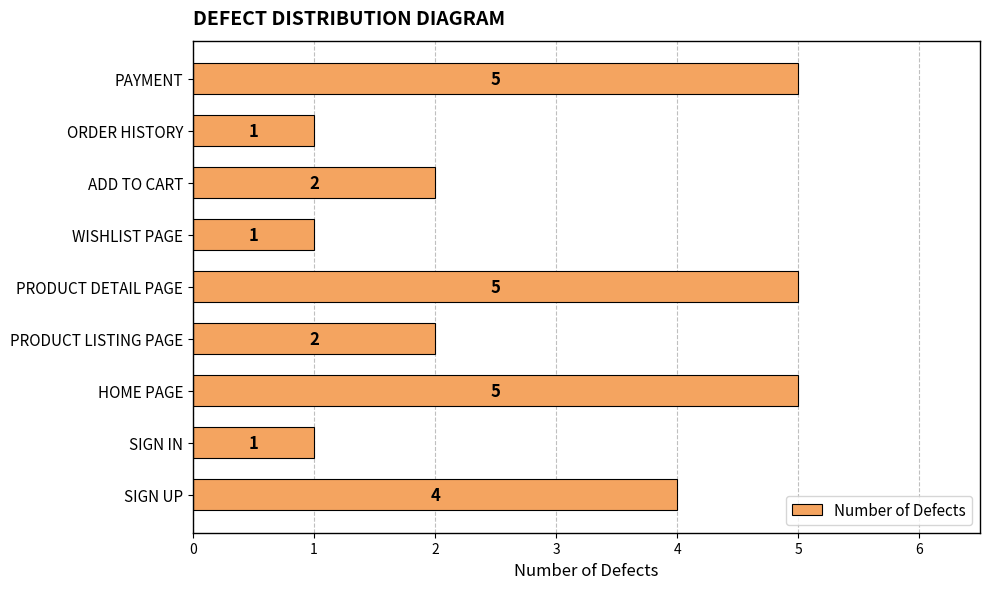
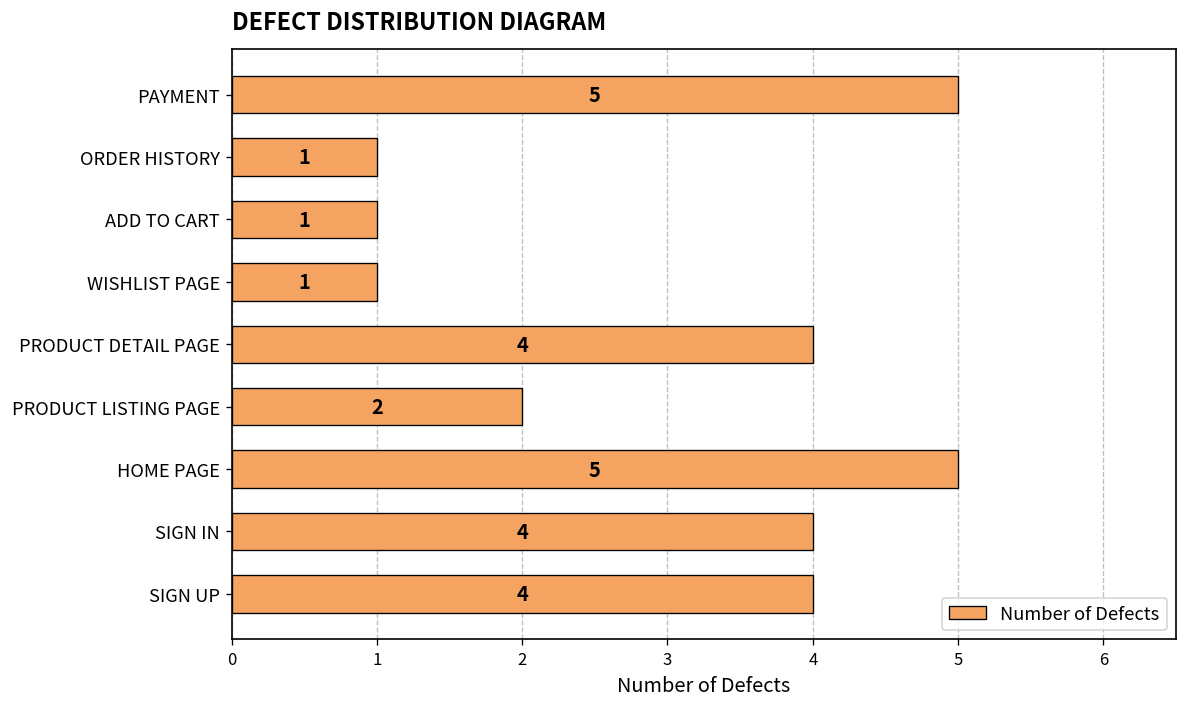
  {
    "PAYMENT": 5,
    "ORDER HISTORY": 1,
-   "ADD TO CART": 2,
+   "ADD TO CART": 1,
    "WISHLIST PAGE": 1,
-   "PRODUCT DETAIL PAGE": 5,
+   "PRODUCT DETAIL PAGE": 4,
    "PRODUCT LISTING PAGE": 2,
    "HOME PAGE": 5,
-   "SIGN IN": 1,
+   "SIGN IN": 4,
    "SIGN UP": 4
  }
